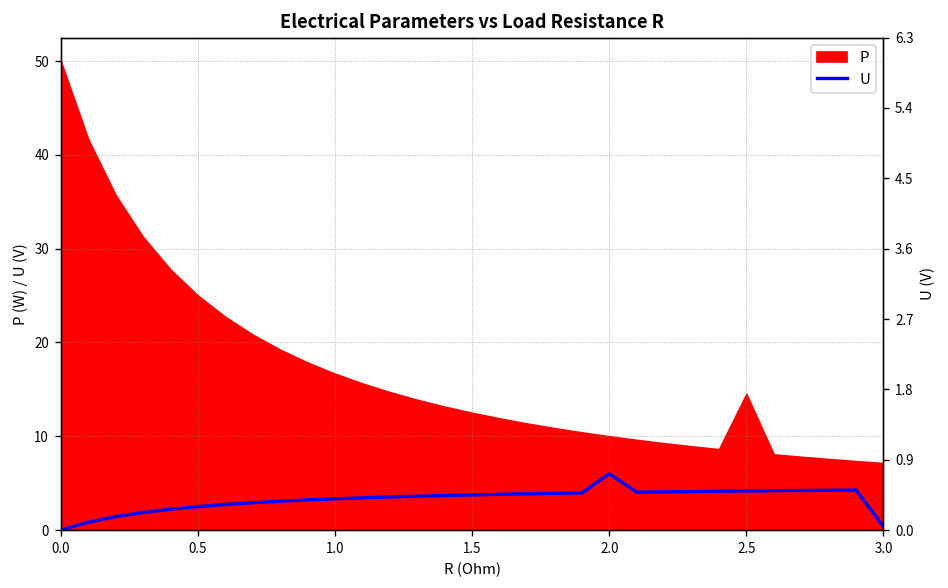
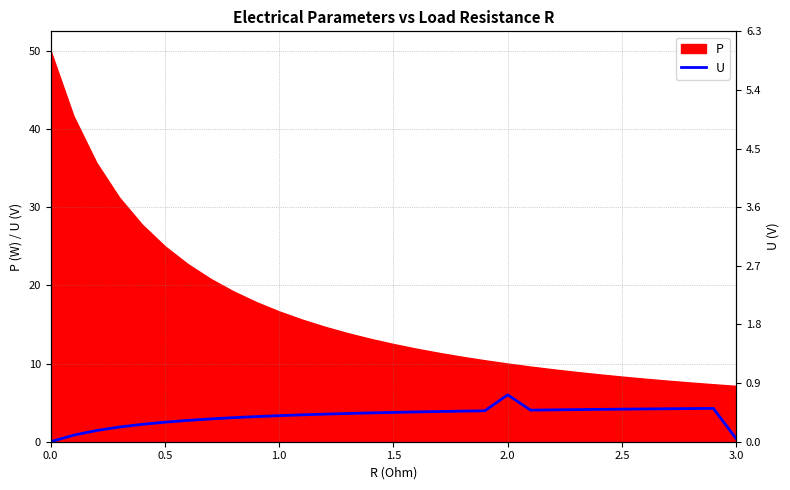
  {
    "U": {
      "0.0": 0,
      "0.5": 3,
      "1.0": 3,
      "1.5": 4,
      "2.0": 6,
      "2.5": 4,
      "3.0": 0
    },
    "P": {
      "0.0": 50,
      "0.5": 25,
      "1.0": 17,
      "1.5": 13,
      "2.0": 10,
-     "2.5": 15,
+     "2.5": 8,
      "3.0": 7
    }
  }
